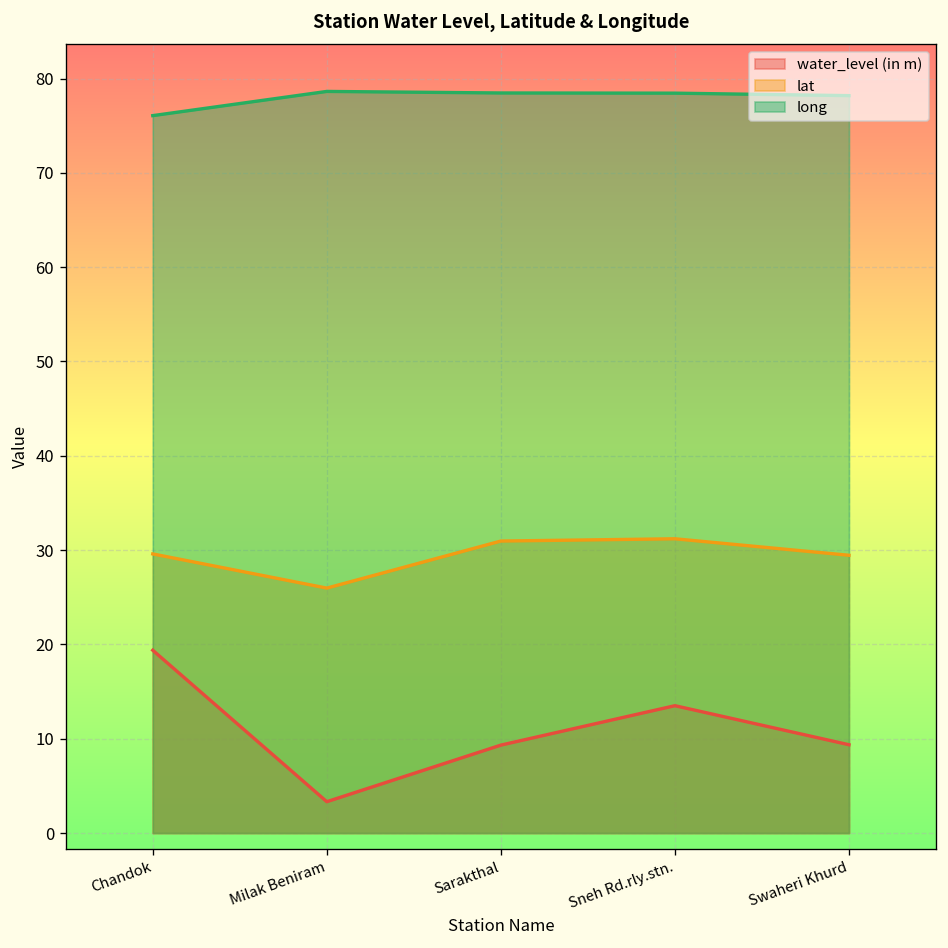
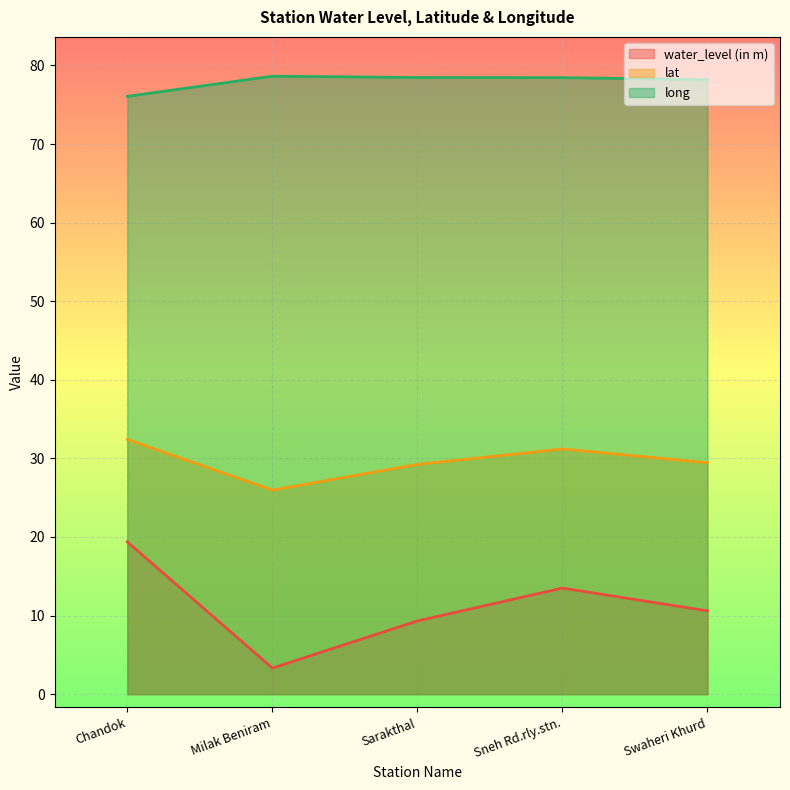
  {
    "water_level (in m)": {
      "Chandok": 19,
      "Milak Beniram": 3,
      "Sarakthal": 9,
      "Sneh Rd.rly.stn.": 14,
-     "Swaheri Khurd": 9
+     "Swaheri Khurd": 11
    },
    "lat": {
-     "Chandok": 30,
+     "Chandok": 32,
      "Milak Beniram": 26,
-     "Sarakthal": 31,
+     "Sarakthal": 29,
      "Sneh Rd.rly.stn.": 31,
      "Swaheri Khurd": 29
    },
    "long": {
      "Chandok": 76,
      "Milak Beniram": 79,
      "Sarakthal": 78,
      "Sneh Rd.rly.stn.": 78
    }
  }
